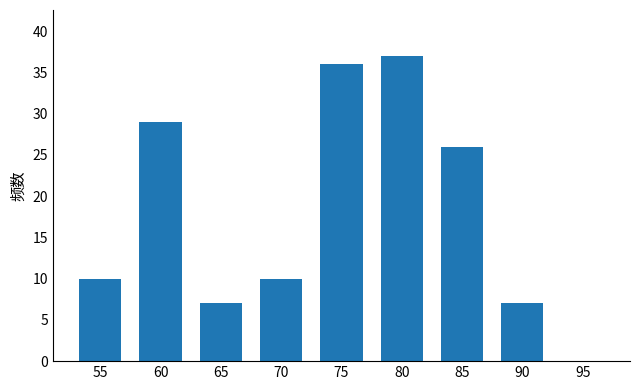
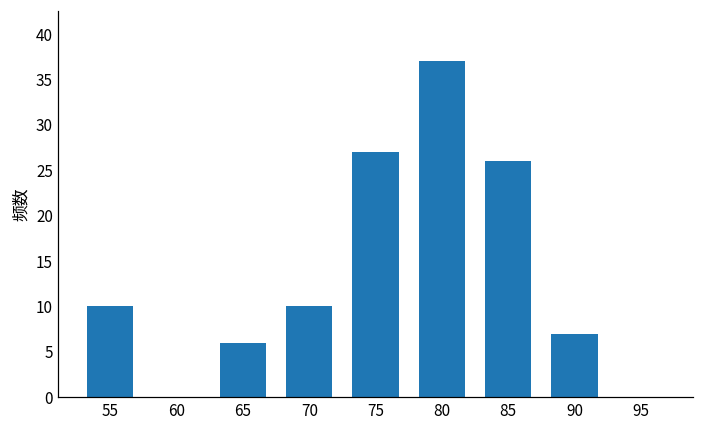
  {
    "55": 10,
-   "60": 29,
-   "65": 7,
+   "60": 0,
+   "65": 6,
    "70": 10,
-   "75": 36,
+   "75": 27,
    "80": 37,
    "85": 26,
    "90": 7,
    "95": 0
  }
